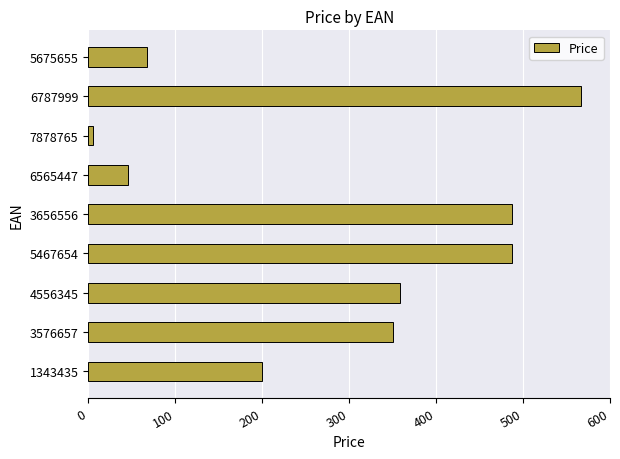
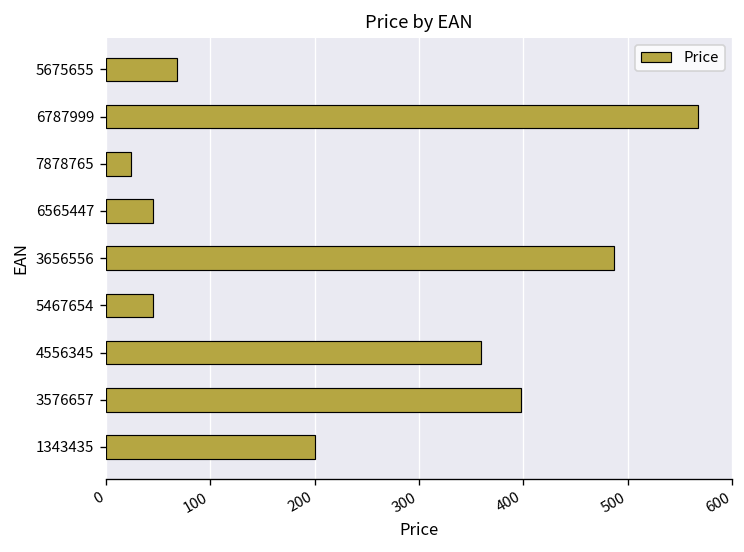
  {
    "5675655": 70,
    "6787999": 570,
-   "7878765": 10,
+   "7878765": 20,
    "6565447": 50,
    "3656556": 490,
-   "5467654": 490,
+   "5467654": 50,
    "4556345": 360,
-   "3576657": 350,
+   "3576657": 400,
    "1343435": 200
  }
